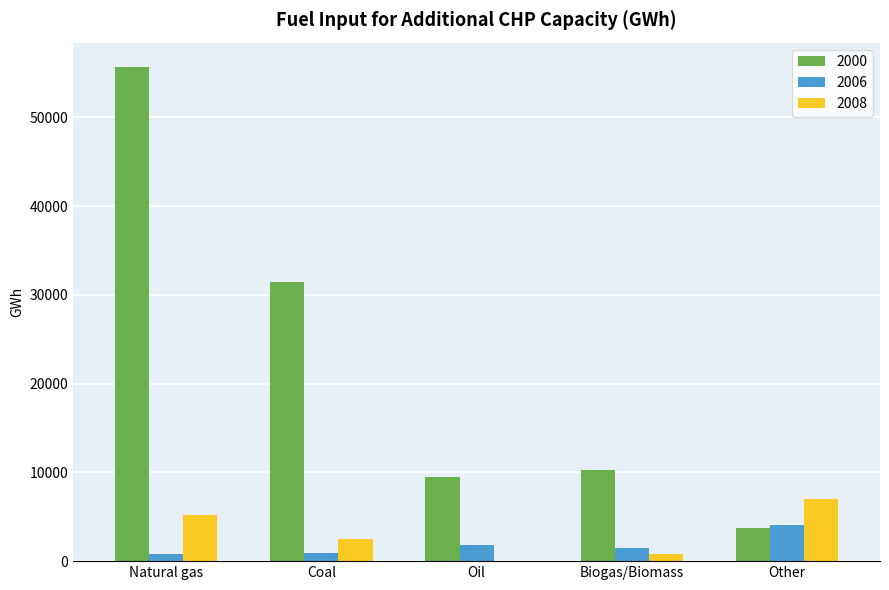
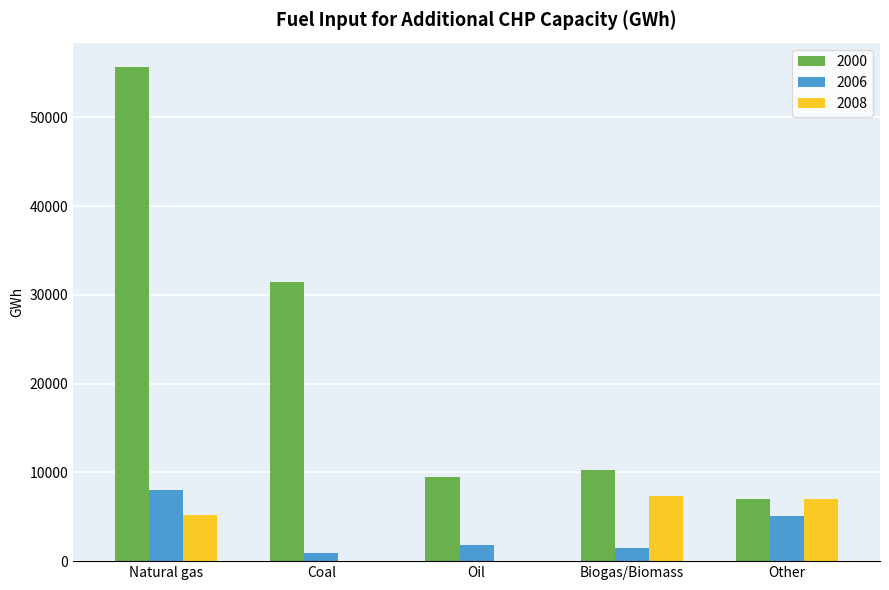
  {
    "2000": {
      "Natural gas": 56000,
      "Coal": 31000,
      "Oil": 9000,
      "Biogas/Biomass": 10000,
-     "Other": 4000
+     "Other": 7000
    },
    "2006": {
-     "Natural gas": 1000,
+     "Natural gas": 8000,
      "Coal": 1000,
      "Oil": 2000,
      "Biogas/Biomass": 2000,
-     "Other": 4000
+     "Other": 5000
    },
    "2008": {
      "Natural gas": 5000,
-     "Coal": 2000,
-     "Biogas/Biomass": 1000,
+     "Coal": 0,
+     "Biogas/Biomass": 7000,
      "Other": 7000
    }
  }
